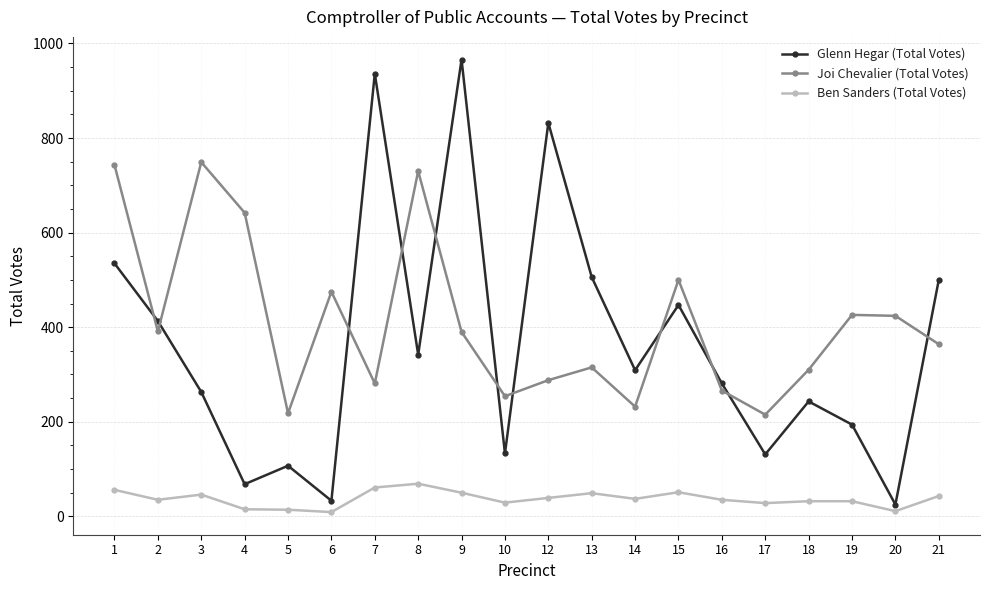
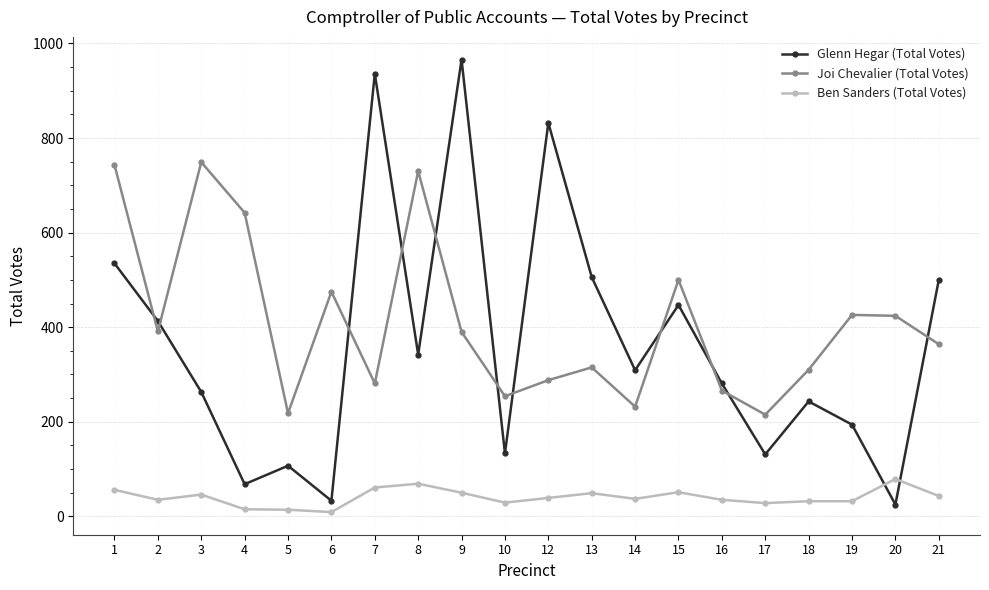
  {
    "Glenn Hegar (Total Votes)": {
      "1": 540,
      "2": 410,
      "3": 260,
      "4": 70,
      "5": 110,
      "6": 30,
      "7": 940,
      "8": 340,
      "9": 970,
      "10": 130,
      "12": 830,
      "13": 510,
      "14": 310,
      "15": 450,
      "16": 280,
      "17": 130,
      "18": 240,
      "19": 190,
      "20": 30,
      "21": 500
    },
    "Joi Chevalier (Total Votes)": {
      "1": 740,
      "2": 390,
      "3": 750,
      "4": 640,
      "5": 220,
      "6": 480,
      "7": 280,
      "8": 730,
      "9": 390,
      "10": 250,
      "12": 290,
      "13": 320,
      "14": 230,
      "15": 500,
      "16": 270,
      "17": 220,
      "18": 310,
      "19": 430,
      "20": 420,
      "21": 360
    },
    "Ben Sanders (Total Votes)": {
      "1": 60,
      "2": 40,
      "3": 50,
      "4": 20,
      "5": 10,
      "6": 10,
      "7": 60,
      "8": 70,
      "9": 50,
      "10": 30,
      "12": 40,
      "13": 50,
      "14": 40,
      "15": 50,
      "16": 40,
      "17": 30,
      "18": 30,
      "19": 30,
-     "20": 10,
+     "20": 80,
      "21": 40
    }
  }
